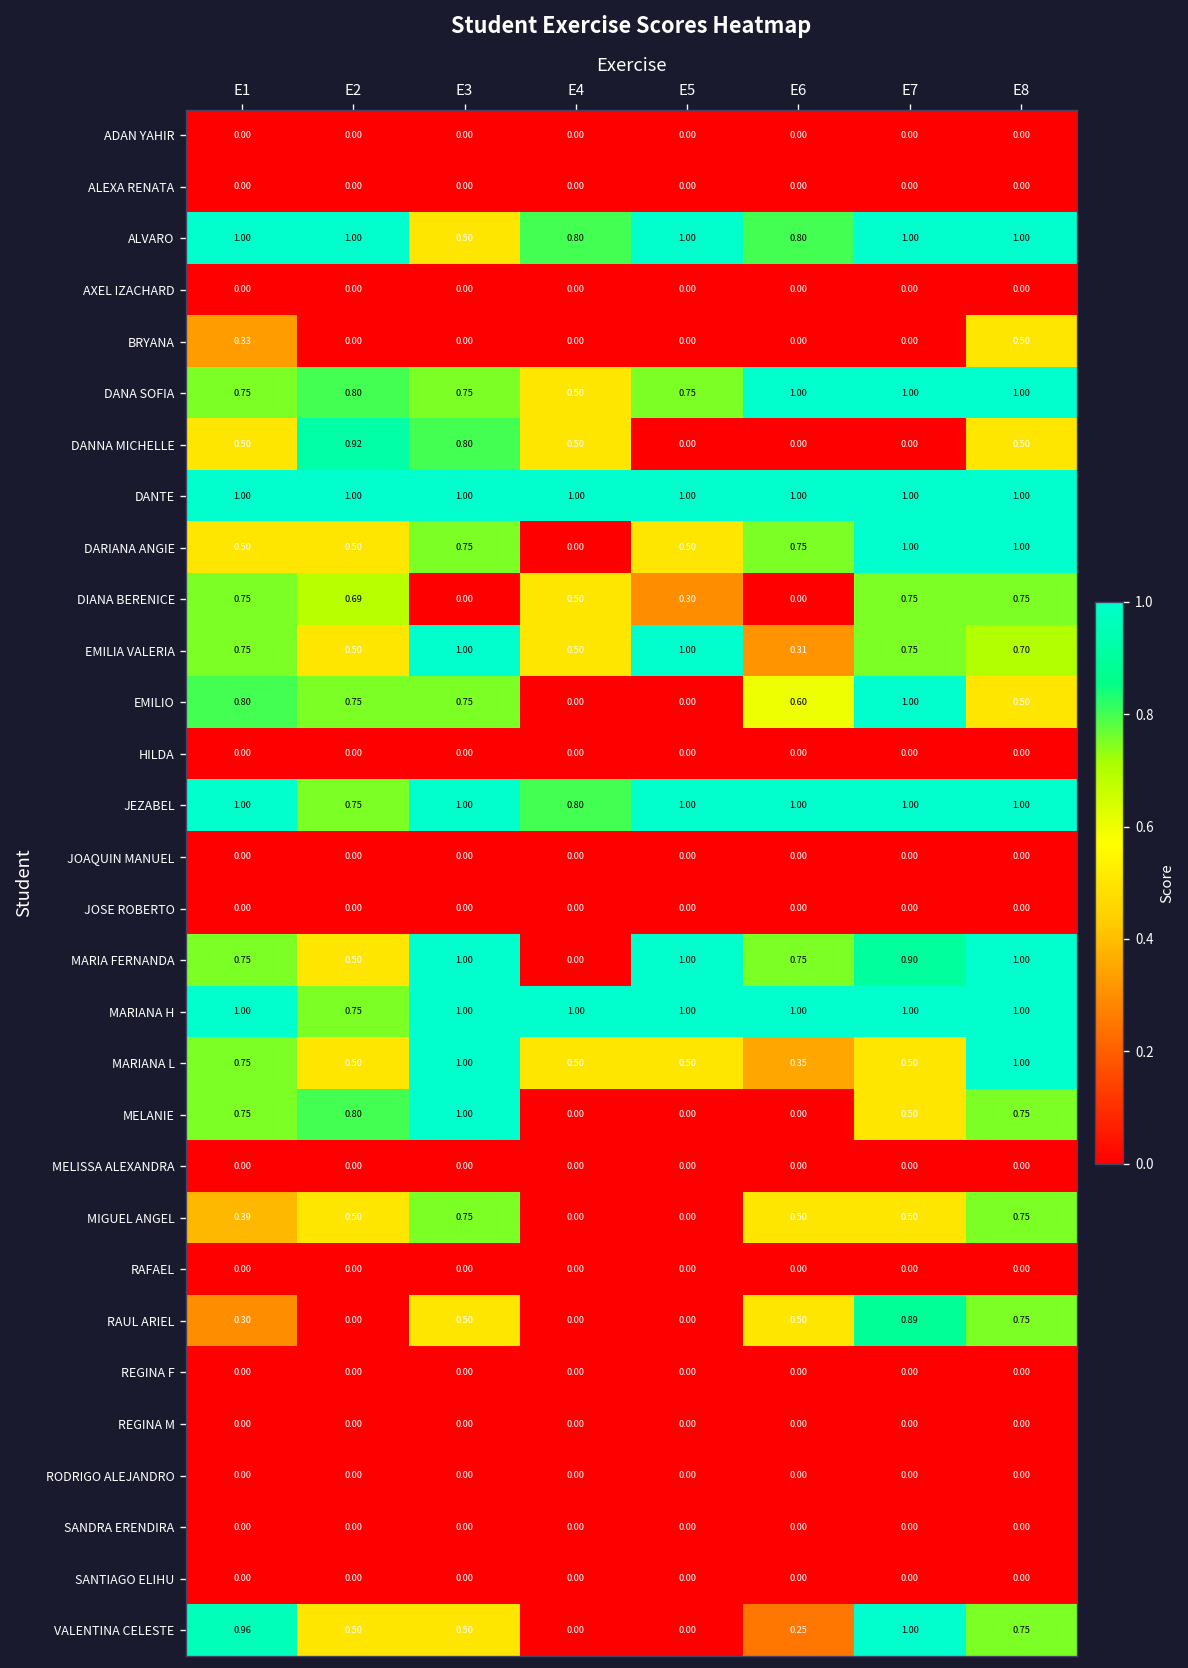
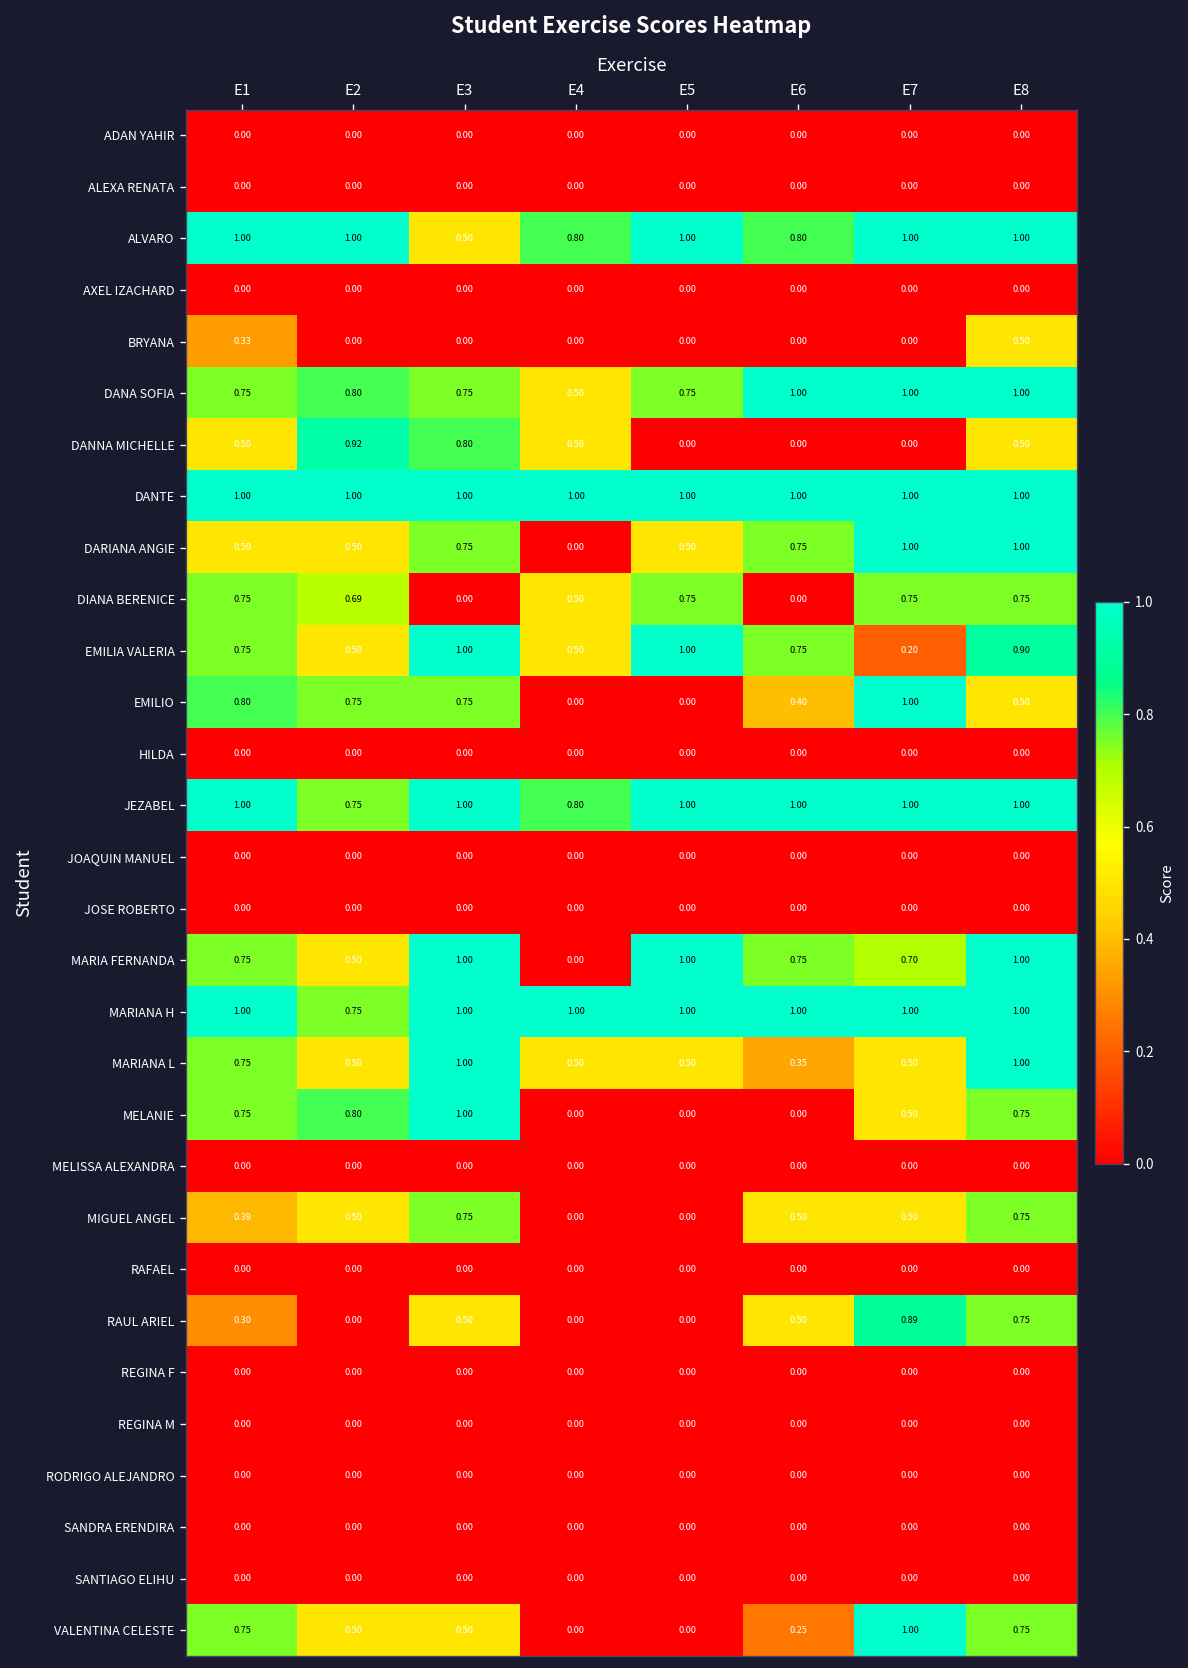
  {
    "DIANA BERENICE": {
      "E1": 0.75,
      "E2": 0.69,
      "E3": 0.00,
      "E4": 0.50,
-     "E5": 0.30,
+     "E5": 0.75,
      "E6": 0.00,
      "E7": 0.75,
      "E8": 0.75
    },
    "EMILIA VALERIA": {
      "E1": 0.75,
      "E2": 0.50,
      "E3": 1.00,
      "E4": 0.50,
      "E5": 1.00,
-     "E6": 0.31,
-     "E7": 0.75,
-     "E8": 0.70
+     "E6": 0.75,
+     "E7": 0.20,
+     "E8": 0.90
    },
    "EMILIO": {
      "E1": 0.80,
      "E2": 0.75,
      "E3": 0.75,
      "E4": 0.00,
      "E5": 0.00,
-     "E6": 0.60,
+     "E6": 0.40,
      "E7": 1.00,
      "E8": 0.50
    },
    "MARIA FERNANDA": {
      "E1": 0.75,
      "E2": 0.50,
      "E3": 1.00,
      "E4": 0.00,
      "E5": 1.00,
      "E6": 0.75,
-     "E7": 0.90,
+     "E7": 0.70,
      "E8": 1.00
    },
    "VALENTINA CELESTE": {
-     "E1": 0.96,
+     "E1": 0.75,
      "E2": 0.50,
      "E3": 0.50,
      "E4": 0.00,
      "E5": 0.00,
      "E6": 0.25,
      "E7": 1.00,
      "E8": 0.75
    }
  }
